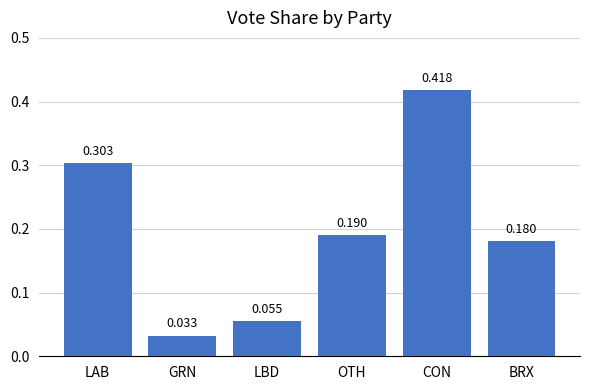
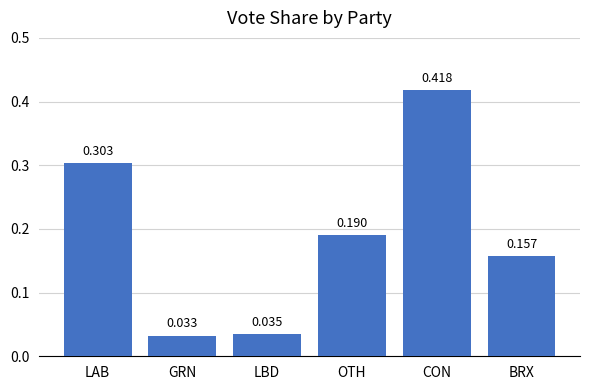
  {
    "LAB": 0.303,
    "GRN": 0.033,
-   "LBD": 0.055,
+   "LBD": 0.035,
    "OTH": 0.190,
    "CON": 0.418,
-   "BRX": 0.180
+   "BRX": 0.157
  }
